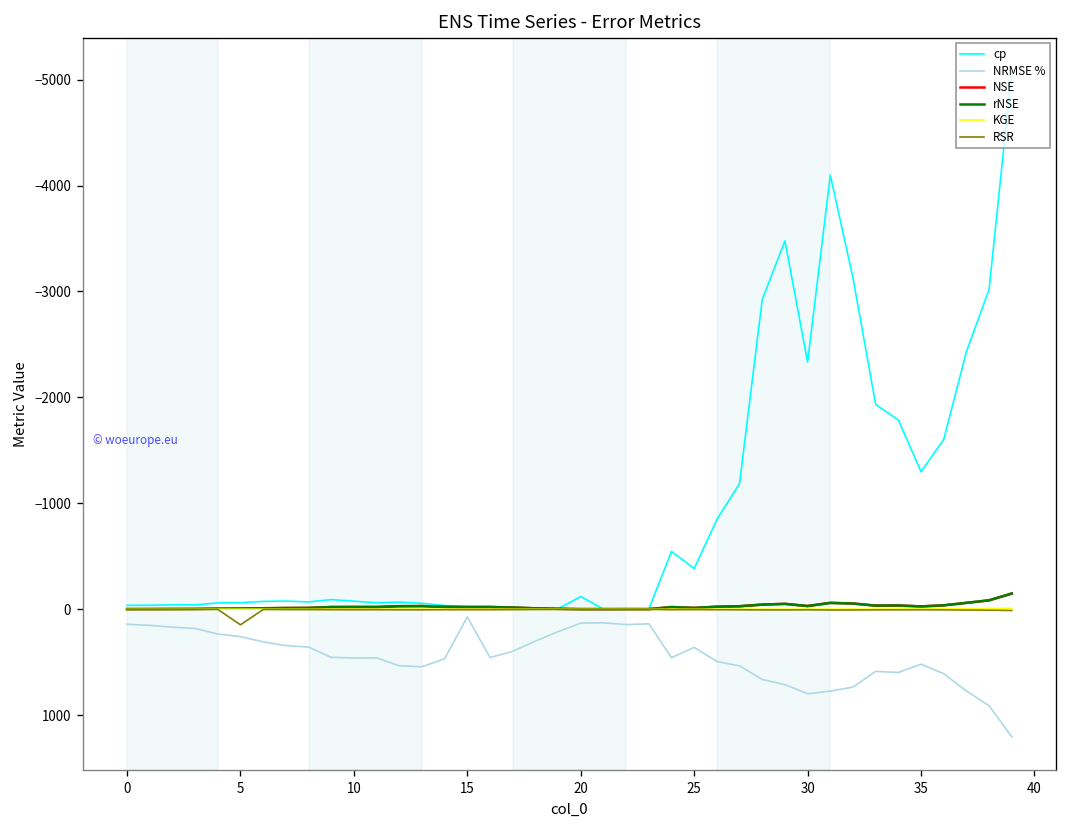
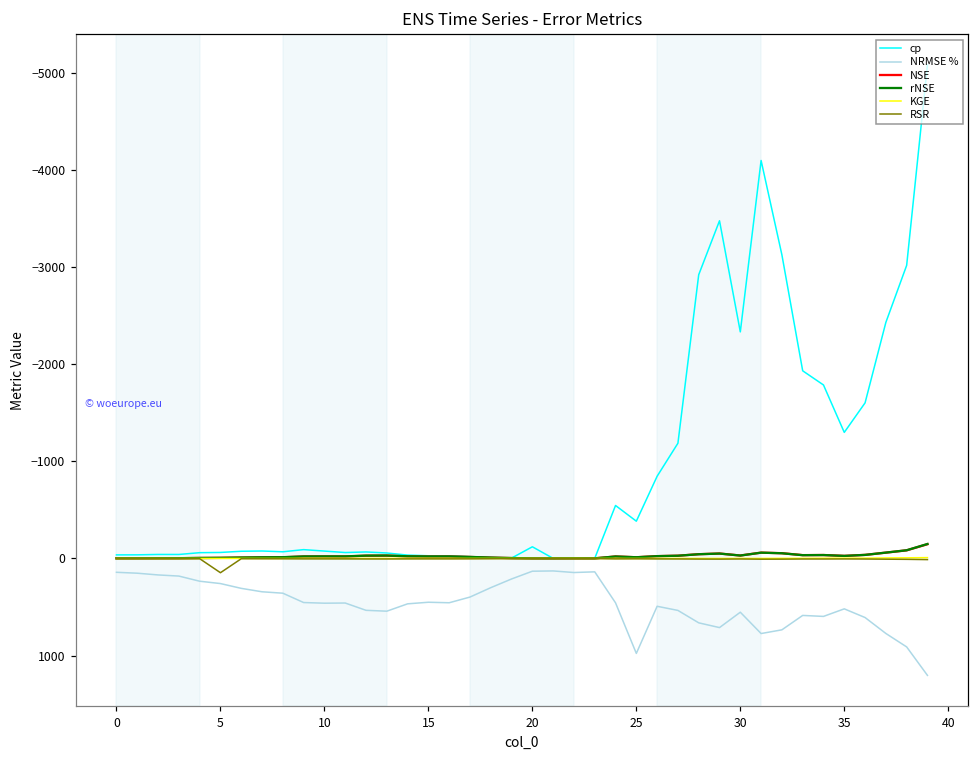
  {
    "cp": {
      "0": 0,
      "5": -100,
      "10": -100,
      "20": -100,
      "25": -400,
      "30": -2300,
      "35": -1300
    },
    "NRMSE %": {
      "0": 100,
      "5": 300,
      "10": 500,
-     "15": 100,
+     "15": 500,
      "20": 100,
-     "25": 400,
-     "30": 800,
+     "25": 1000,
+     "30": 600,
      "35": 500
    },
    "RSR": {
      "5": 100
    }
  }
